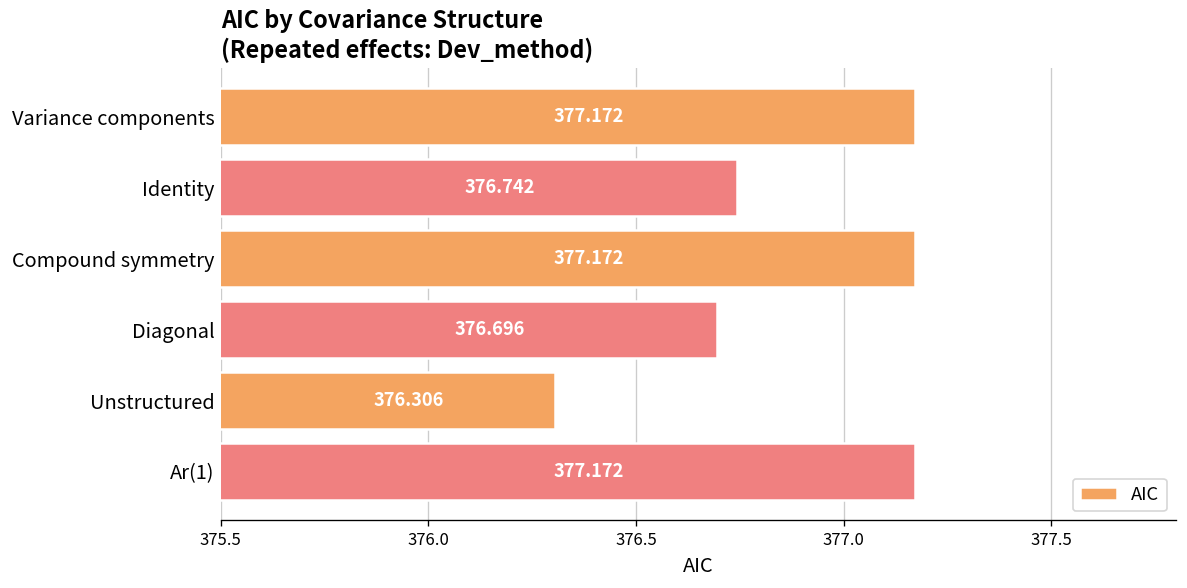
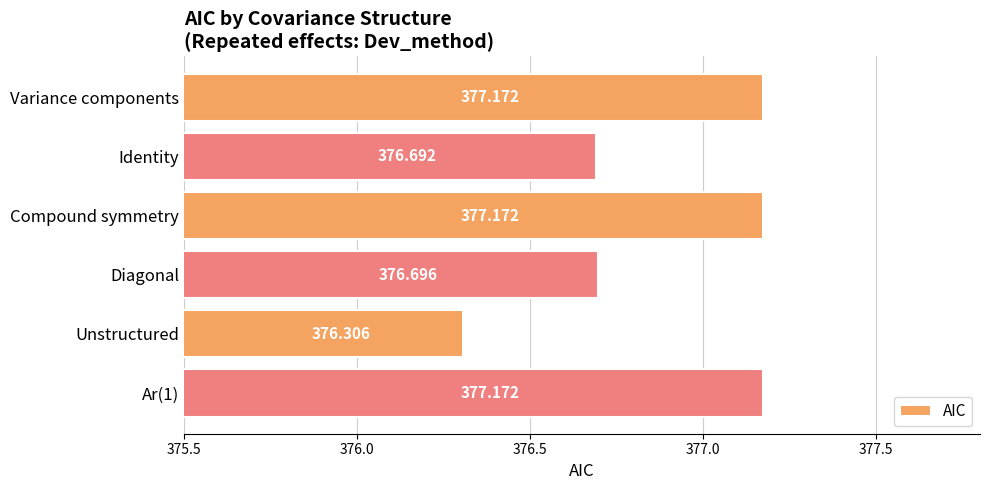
  {
    "Variance components": 377.172,
-   "Identity": 376.742,
+   "Identity": 376.692,
    "Compound symmetry": 377.172,
    "Diagonal": 376.696,
    "Unstructured": 376.306,
    "Ar(1)": 377.172
  }
